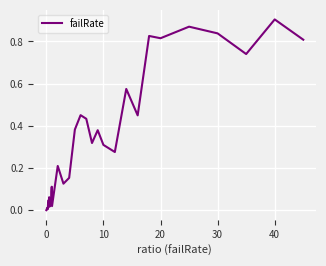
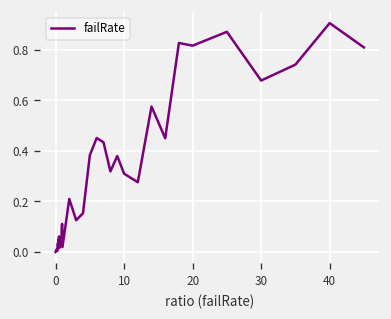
  {
    "0": 0.00,
    "10": 0.31,
    "20": 0.82,
-   "30": 0.84,
+   "30": 0.68,
    "40": 0.90
  }
